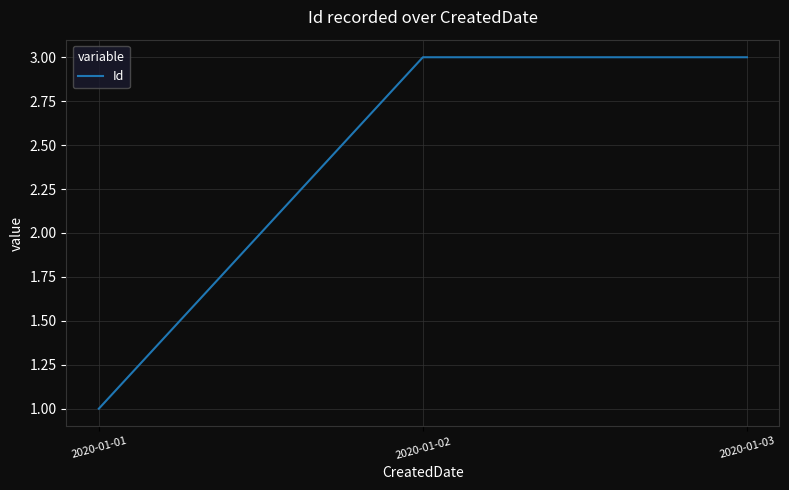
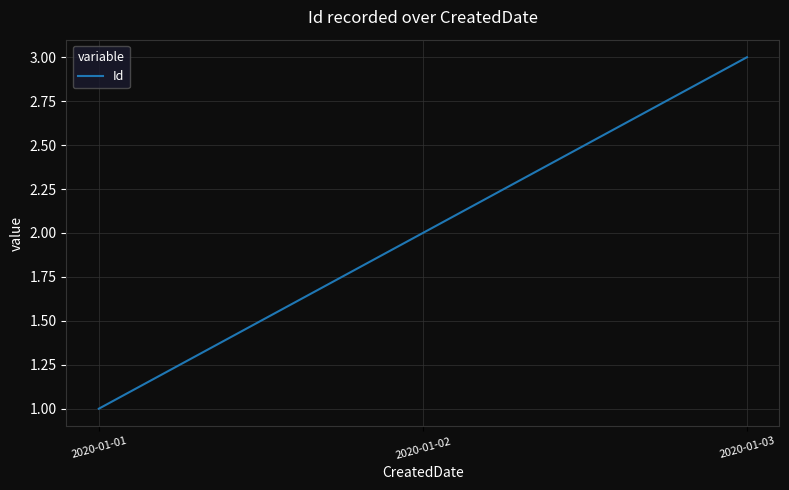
  {
    "2020-01-01": 1,
-   "2020-01-02": 3,
+   "2020-01-02": 2,
    "2020-01-03": 3
  }
